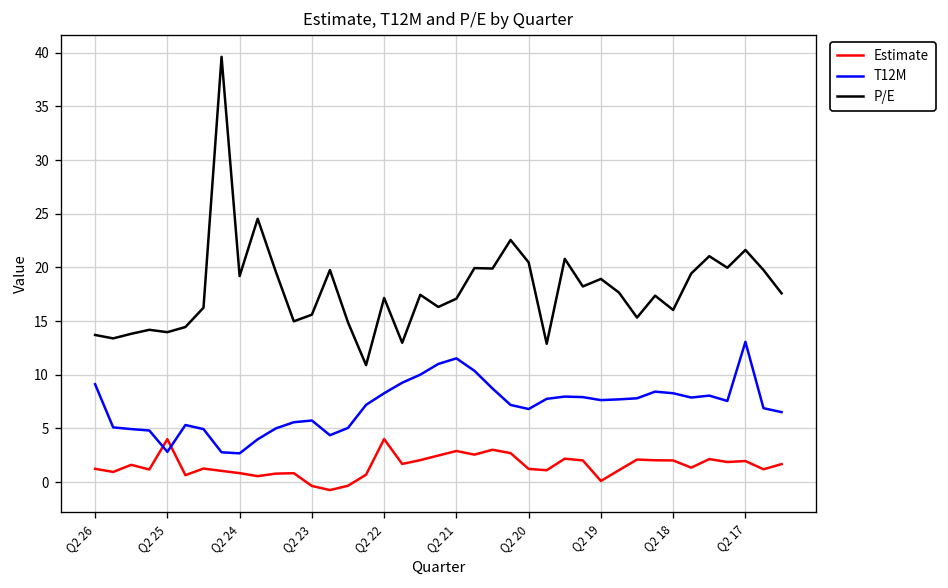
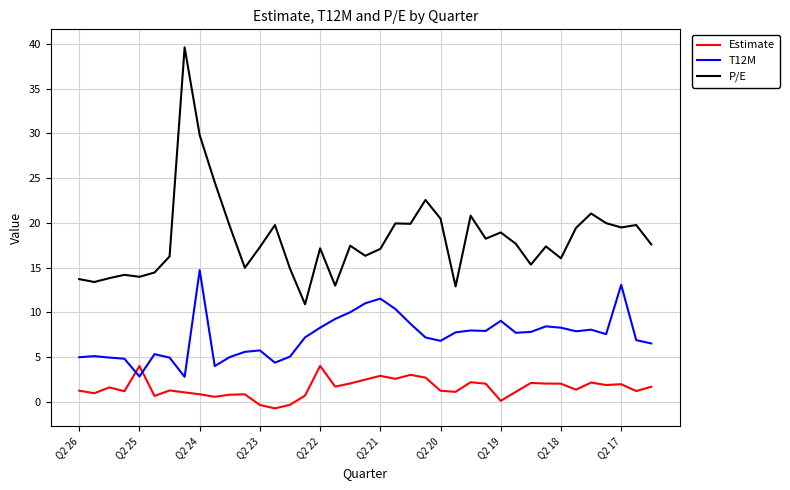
  {
    "Estimate": {
      "Q2 26": 1,
      "Q2 25": 4,
      "Q2 24": 1,
      "Q2 23": 0,
      "Q2 22": 4,
      "Q2 21": 3,
      "Q2 20": 1,
      "Q2 19": 0,
      "Q2 18": 2,
      "Q2 17": 2
    },
    "T12M": {
-     "Q2 26": 9,
+     "Q2 26": 5,
      "Q2 25": 3,
-     "Q2 24": 3,
+     "Q2 24": 15,
      "Q2 23": 6,
      "Q2 22": 8,
      "Q2 21": 12,
      "Q2 20": 7,
-     "Q2 19": 8,
+     "Q2 19": 9,
      "Q2 18": 8,
      "Q2 17": 13
    },
    "P/E": {
      "Q2 26": 14,
      "Q2 25": 14,
-     "Q2 24": 19,
-     "Q2 23": 16,
+     "Q2 24": 30,
+     "Q2 23": 17,
      "Q2 22": 17,
      "Q2 21": 17,
      "Q2 20": 20,
      "Q2 19": 19,
      "Q2 18": 16,
-     "Q2 17": 22
+     "Q2 17": 19
    }
  }
